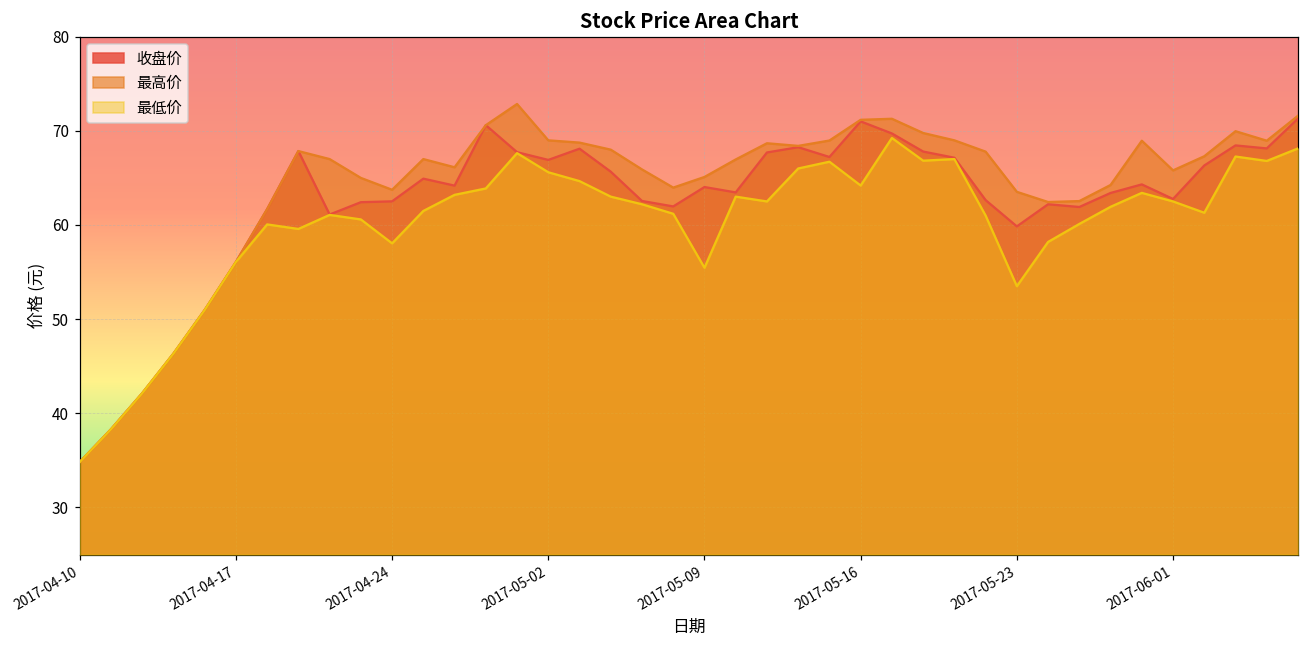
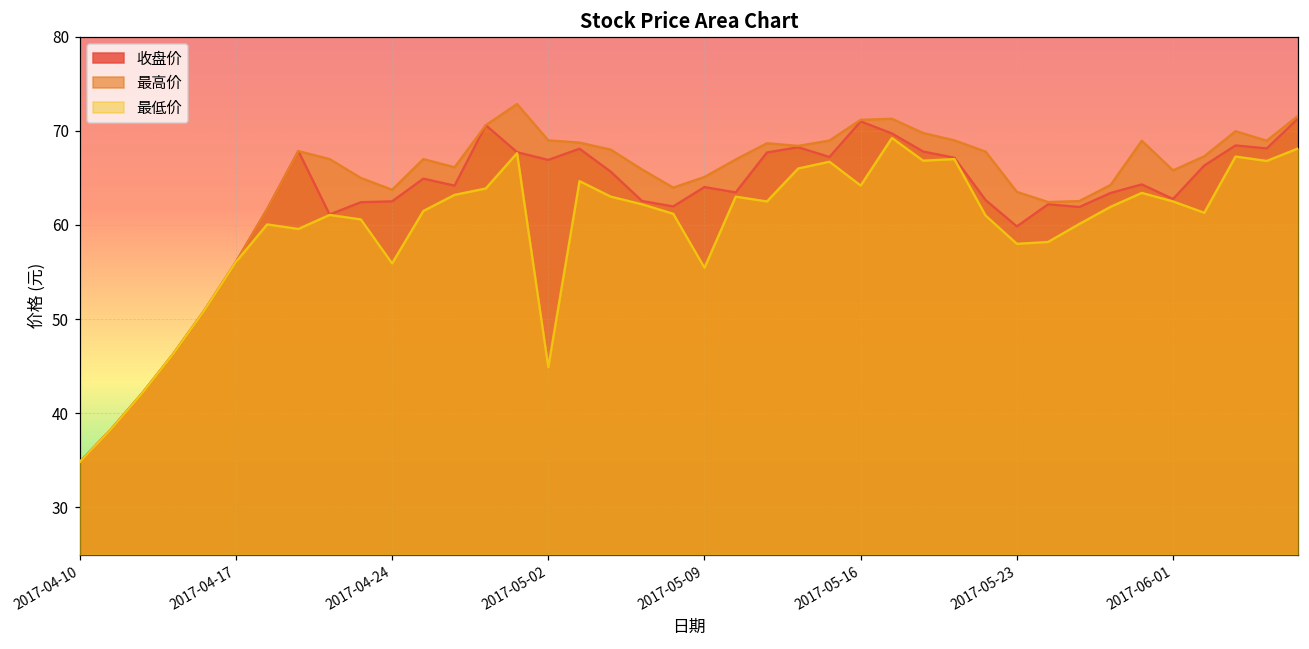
  {
    "最低价": {
-     "2017-04-24": 58,
-     "2017-05-02": 66,
+     "2017-04-24": 56,
+     "2017-05-02": 45,
      "2017-05-09": 55,
      "2017-05-16": 64,
-     "2017-05-23": 54
+     "2017-05-23": 58
    }
  }
